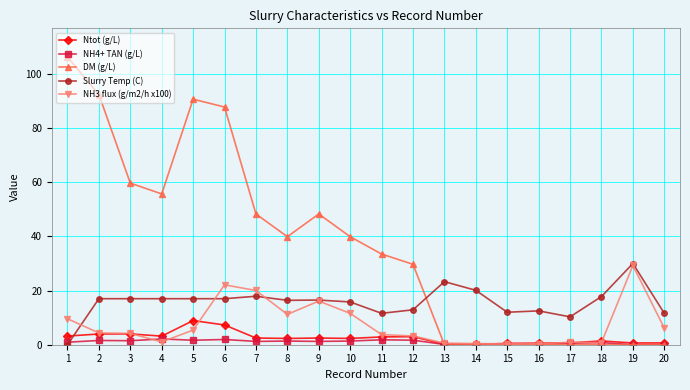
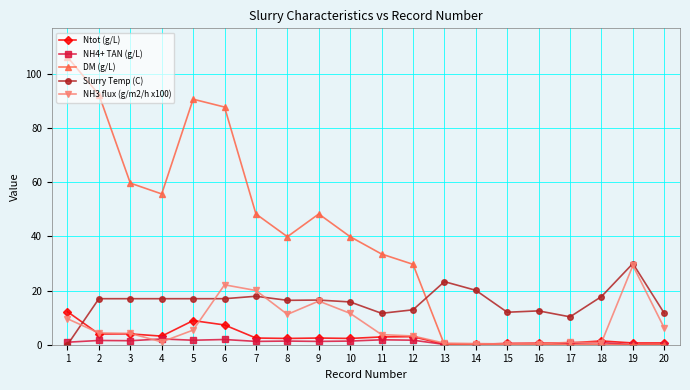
  {
    "Ntot (g/L)": {
-     "1": 3,
+     "1": 12,
      "4": 3,
      "5": 9,
      "6": 7,
      "7": 2,
      "8": 2,
      "9": 2,
      "10": 2
    }
  }
